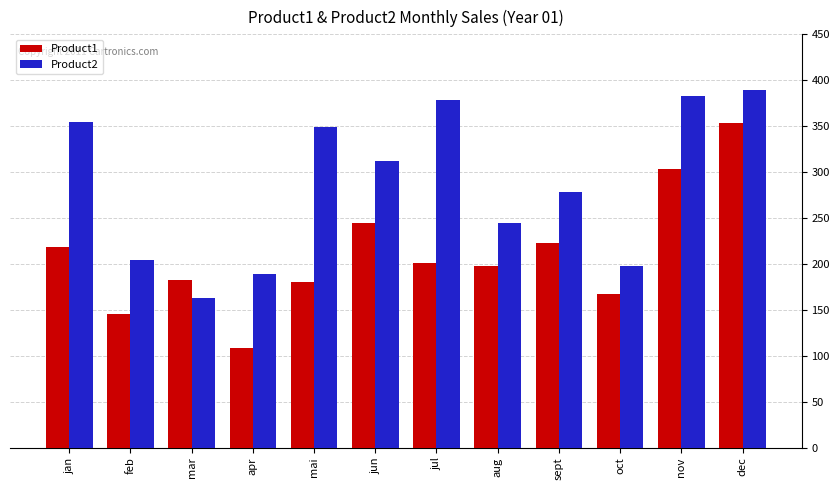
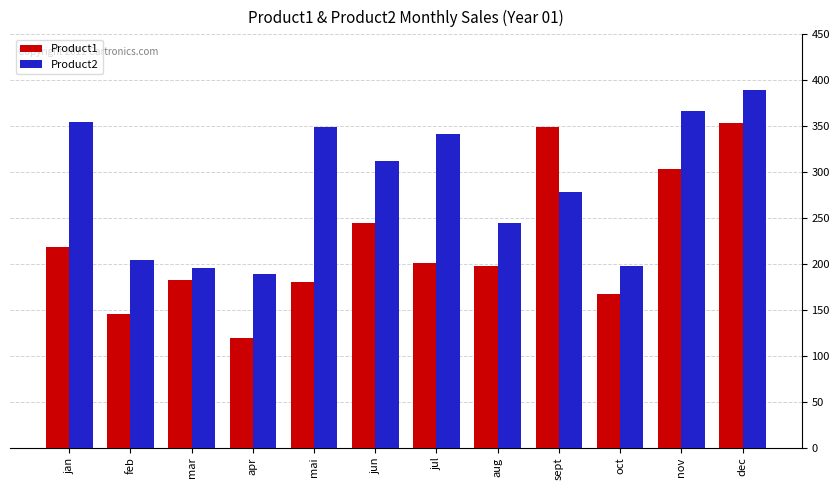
  {
    "Product1": {
      "jan": 220,
      "feb": 150,
      "mar": 180,
-     "apr": 110,
+     "apr": 120,
      "mai": 180,
      "jun": 250,
      "jul": 200,
      "aug": 200,
-     "sept": 220,
+     "sept": 350,
      "oct": 170,
      "nov": 300,
      "dec": 350
    },
    "Product2": {
      "jan": 360,
      "feb": 200,
-     "mar": 160,
+     "mar": 200,
      "apr": 190,
      "mai": 350,
      "jun": 310,
-     "jul": 380,
+     "jul": 340,
      "aug": 250,
      "sept": 280,
      "oct": 200,
-     "nov": 380,
+     "nov": 370,
      "dec": 390
    }
  }
